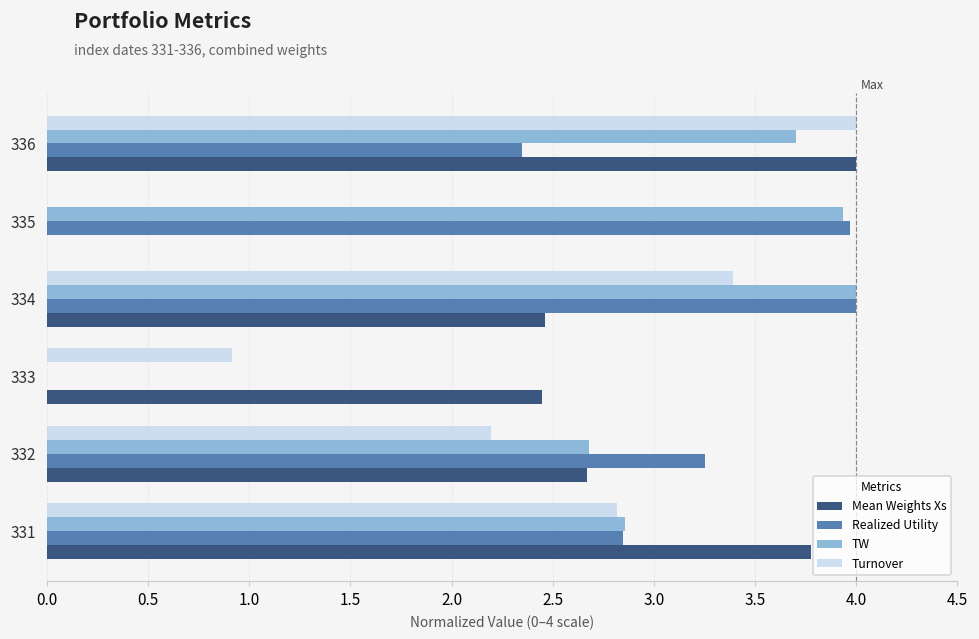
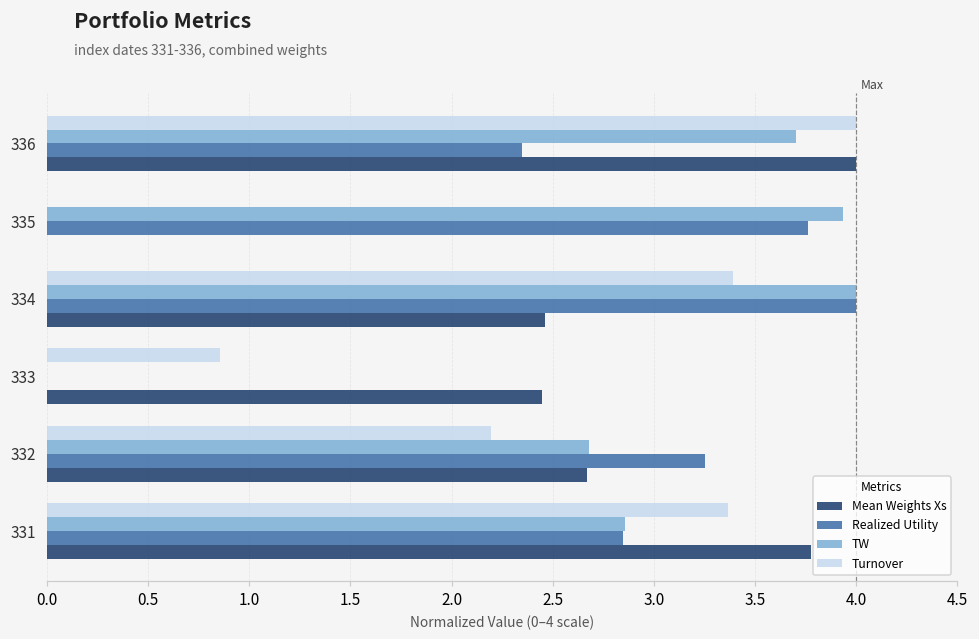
  {
    "Mean Weights Xs": {
      "336": 4.00,
      "335": 0.00,
      "334": 2.46,
      "333": 2.44,
      "332": 2.67,
      "331": 3.78
    },
    "Realized Utility": {
      "336": 2.35,
-     "335": 3.97,
+     "335": 3.76,
      "334": 4.00,
      "333": 0.00,
      "332": 3.25,
      "331": 2.85
    },
    "TW": {
      "336": 3.70,
      "335": 3.94,
      "334": 4.00,
      "333": 0.00,
      "332": 2.68,
      "331": 2.86
    },
    "Turnover": {
      "336": 4.00,
      "335": 0.00,
      "334": 3.39,
-     "333": 0.92,
+     "333": 0.86,
      "332": 2.19,
-     "331": 2.82
+     "331": 3.37
    }
  }
